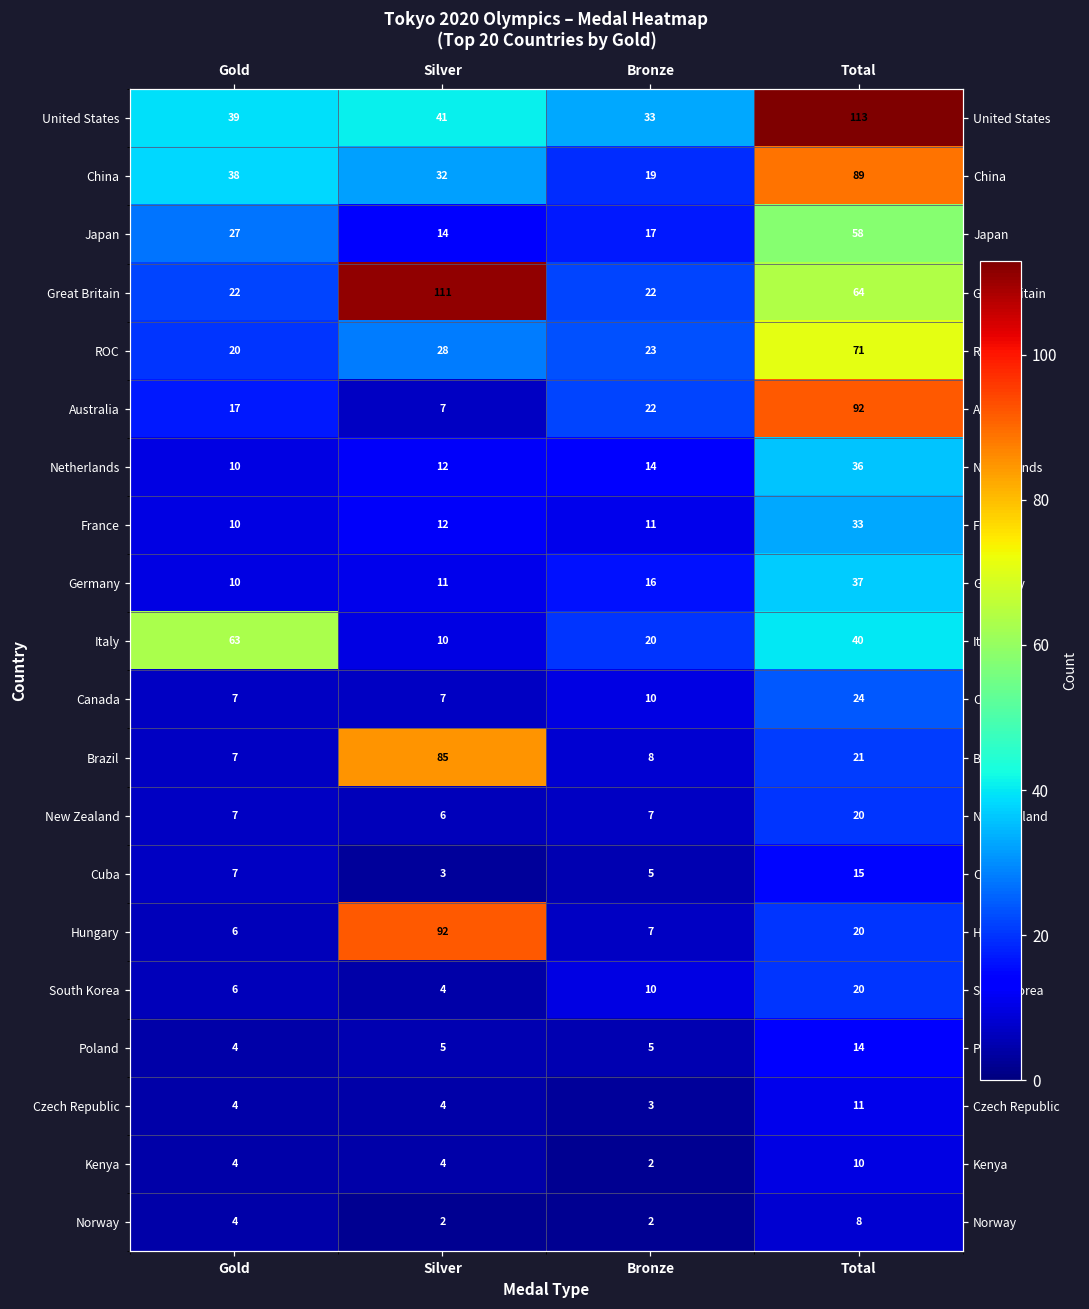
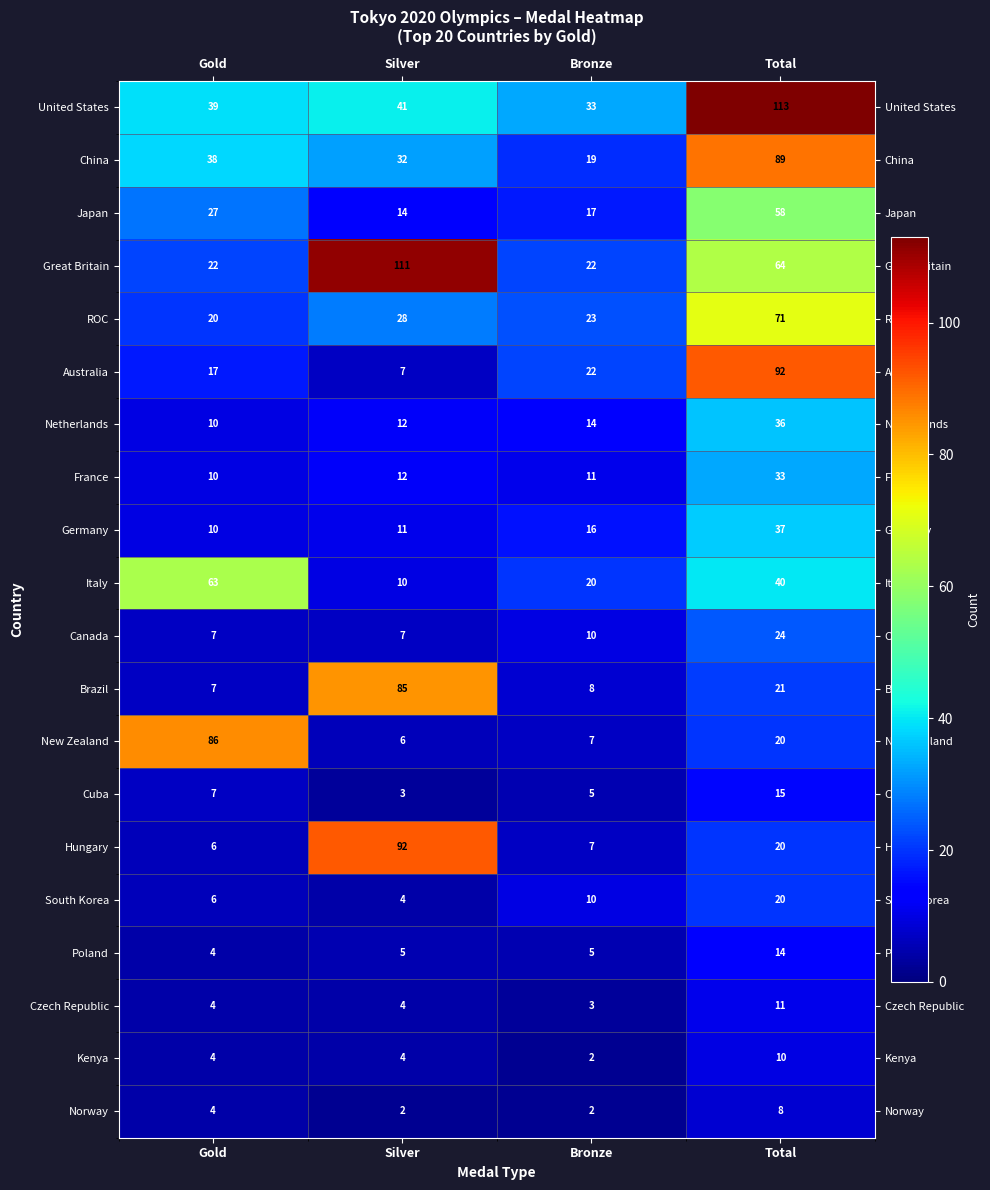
  {
    "United States": {
      "Gold": 39,
      "Silver": 41,
      "Bronze": 33,
      "Total": 113
    },
    "China": {
      "Gold": 38,
      "Silver": 32,
      "Bronze": 19,
      "Total": 89
    },
    "Japan": {
      "Gold": 27,
      "Silver": 14,
      "Bronze": 17,
      "Total": 58
    },
    "Great Britain": {
      "Gold": 22,
      "Silver": 111,
      "Bronze": 22,
      "Total": 64
    },
    "ROC": {
      "Gold": 20,
      "Silver": 28,
      "Bronze": 23,
      "Total": 71
    },
    "Australia": {
      "Gold": 17,
      "Silver": 7,
      "Bronze": 22,
      "Total": 92
    },
    "Netherlands": {
      "Gold": 10,
      "Silver": 12,
      "Bronze": 14,
      "Total": 36
    },
    "France": {
      "Gold": 10,
      "Silver": 12,
      "Bronze": 11,
      "Total": 33
    },
    "Germany": {
      "Gold": 10,
      "Silver": 11,
      "Bronze": 16,
      "Total": 37
    },
    "Italy": {
      "Gold": 63,
      "Silver": 10,
      "Bronze": 20,
      "Total": 40
    },
    "Canada": {
      "Gold": 7,
      "Silver": 7,
      "Bronze": 10,
      "Total": 24
    },
    "Brazil": {
      "Gold": 7,
      "Silver": 85,
      "Bronze": 8,
      "Total": 21
    },
    "New Zealand": {
-     "Gold": 7,
+     "Gold": 86,
      "Silver": 6,
      "Bronze": 7,
      "Total": 20
    },
    "Cuba": {
      "Gold": 7,
      "Silver": 3,
      "Bronze": 5,
      "Total": 15
    },
    "Hungary": {
      "Gold": 6,
      "Silver": 92,
      "Bronze": 7,
      "Total": 20
    },
    "South Korea": {
      "Gold": 6,
      "Silver": 4,
      "Bronze": 10,
      "Total": 20
    },
    "Poland": {
      "Gold": 4,
      "Silver": 5,
      "Bronze": 5,
      "Total": 14
    },
    "Czech Republic": {
      "Gold": 4,
      "Silver": 4,
      "Bronze": 3,
      "Total": 11
    },
    "Kenya": {
      "Gold": 4,
      "Silver": 4,
      "Bronze": 2,
      "Total": 10
    },
    "Norway": {
      "Gold": 4,
      "Silver": 2,
      "Bronze": 2,
      "Total": 8
    }
  }
